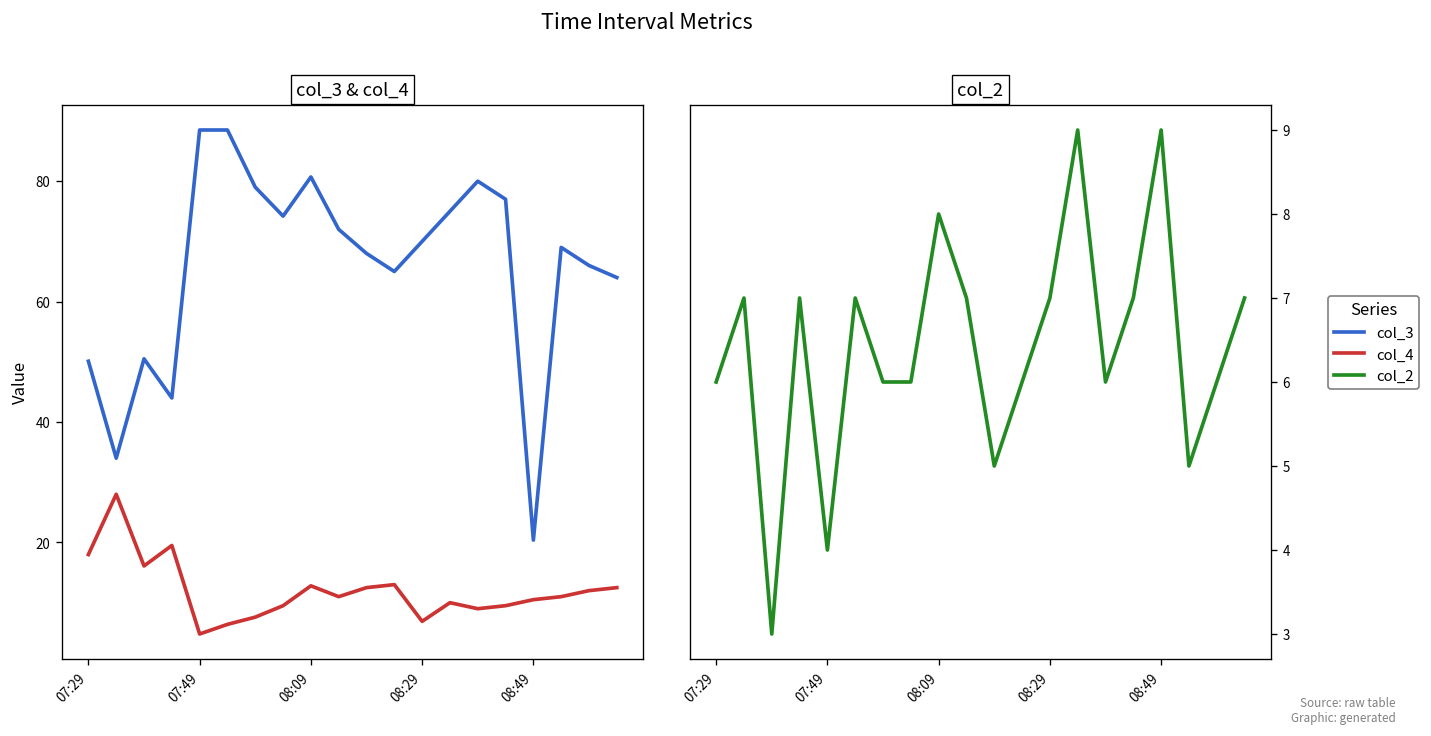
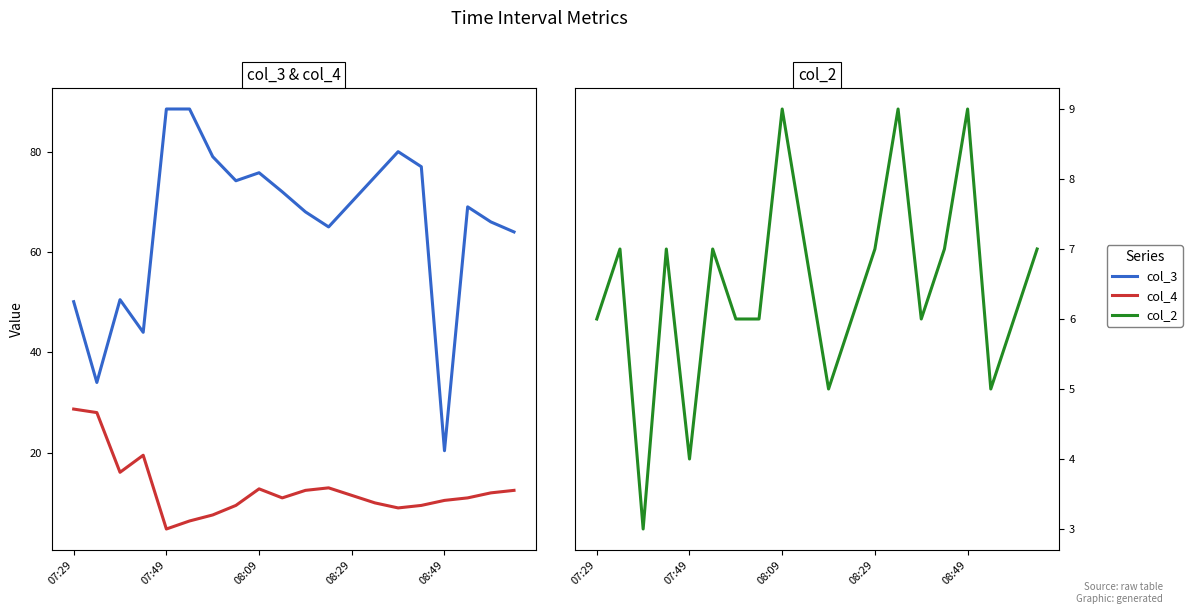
  {
    "col_3 & col_4": {
      "col_3": {
        "07:29": 50,
        "07:49": 89,
-       "08:09": 81,
+       "08:09": 76,
        "08:29": 70,
        "08:49": 20
      },
      "col_4": {
-       "07:29": 18,
+       "07:29": 29,
        "07:49": 5,
        "08:09": 13,
-       "08:29": 7,
+       "08:29": 12,
        "08:49": 11
      }
    },
    "col_2": {
      "07:29": 6,
      "07:49": 4,
-     "08:09": 8,
+     "08:09": 9,
      "08:29": 7,
      "08:49": 9
    }
  }
